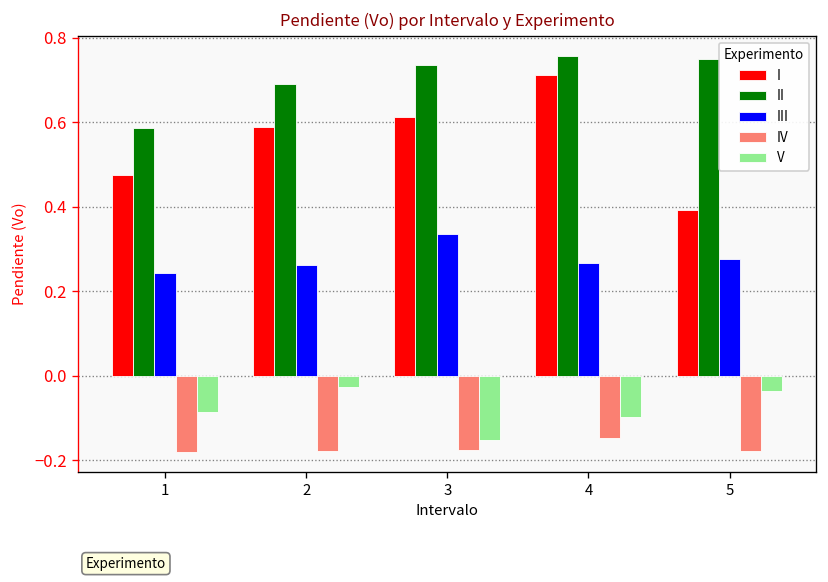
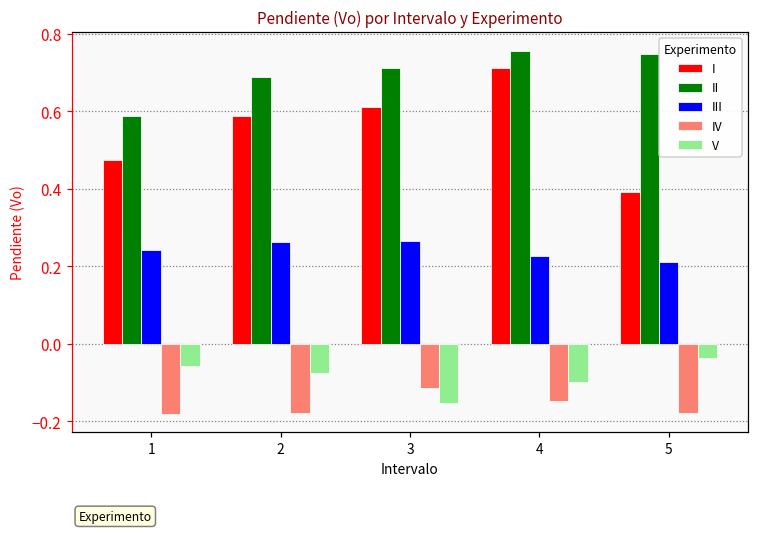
  {
    "I": {
      "1": 0.47,
      "2": 0.59,
      "3": 0.61,
      "4": 0.71,
      "5": 0.39
    },
    "II": {
      "1": 0.59,
      "2": 0.69,
-     "3": 0.74,
+     "3": 0.71,
      "4": 0.76,
      "5": 0.75
    },
    "III": {
      "1": 0.24,
      "2": 0.26,
-     "3": 0.34,
-     "4": 0.27,
-     "5": 0.28
+     "3": 0.27,
+     "4": 0.23,
+     "5": 0.21
    },
    "IV": {
      "1": -0.18,
      "2": -0.18,
-     "3": -0.18,
+     "3": -0.11,
      "4": -0.15,
      "5": -0.18
    },
    "V": {
-     "1": -0.09,
-     "2": -0.03,
+     "1": -0.06,
+     "2": -0.08,
      "3": -0.15,
      "4": -0.10,
      "5": -0.04
    }
  }
